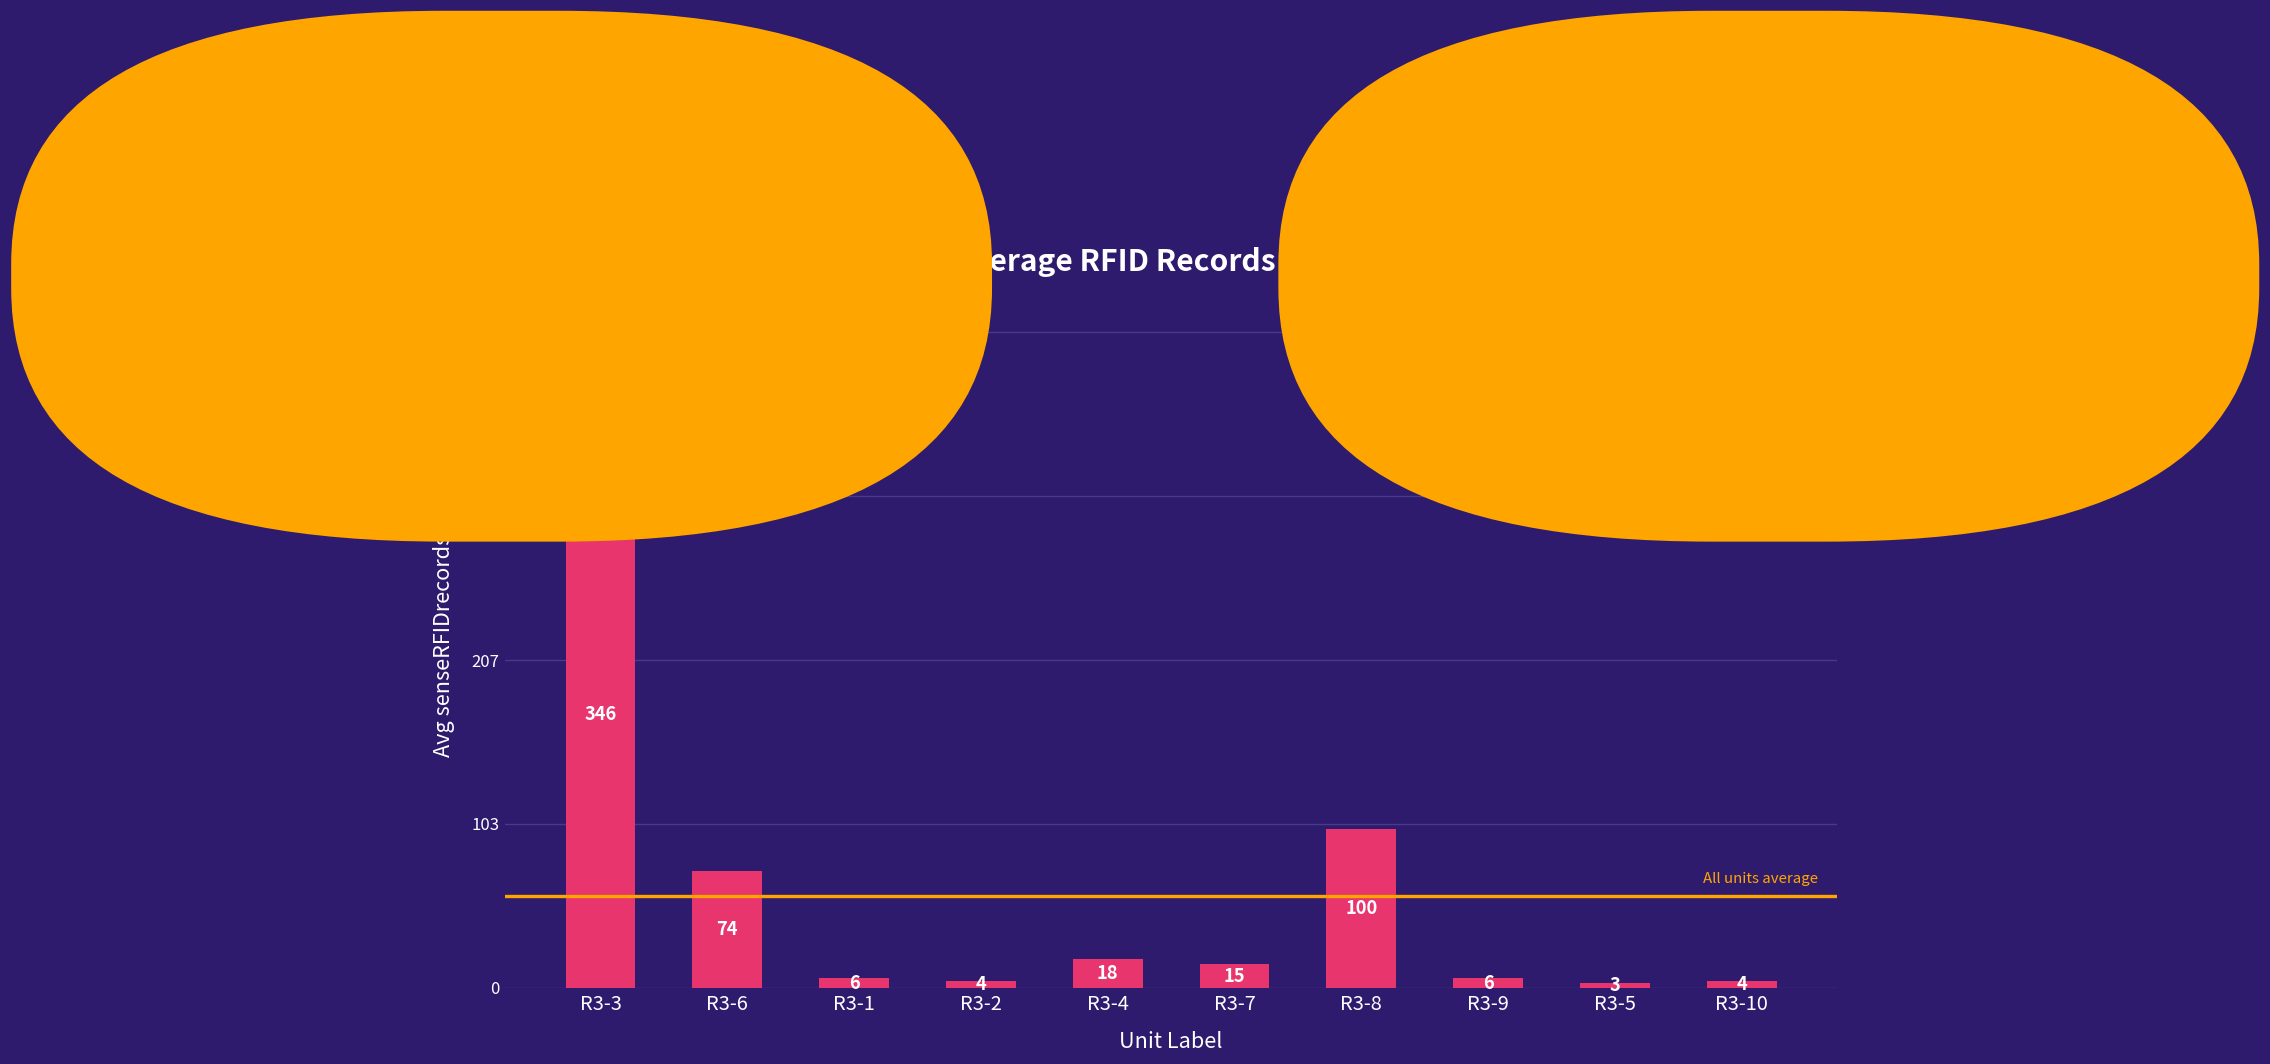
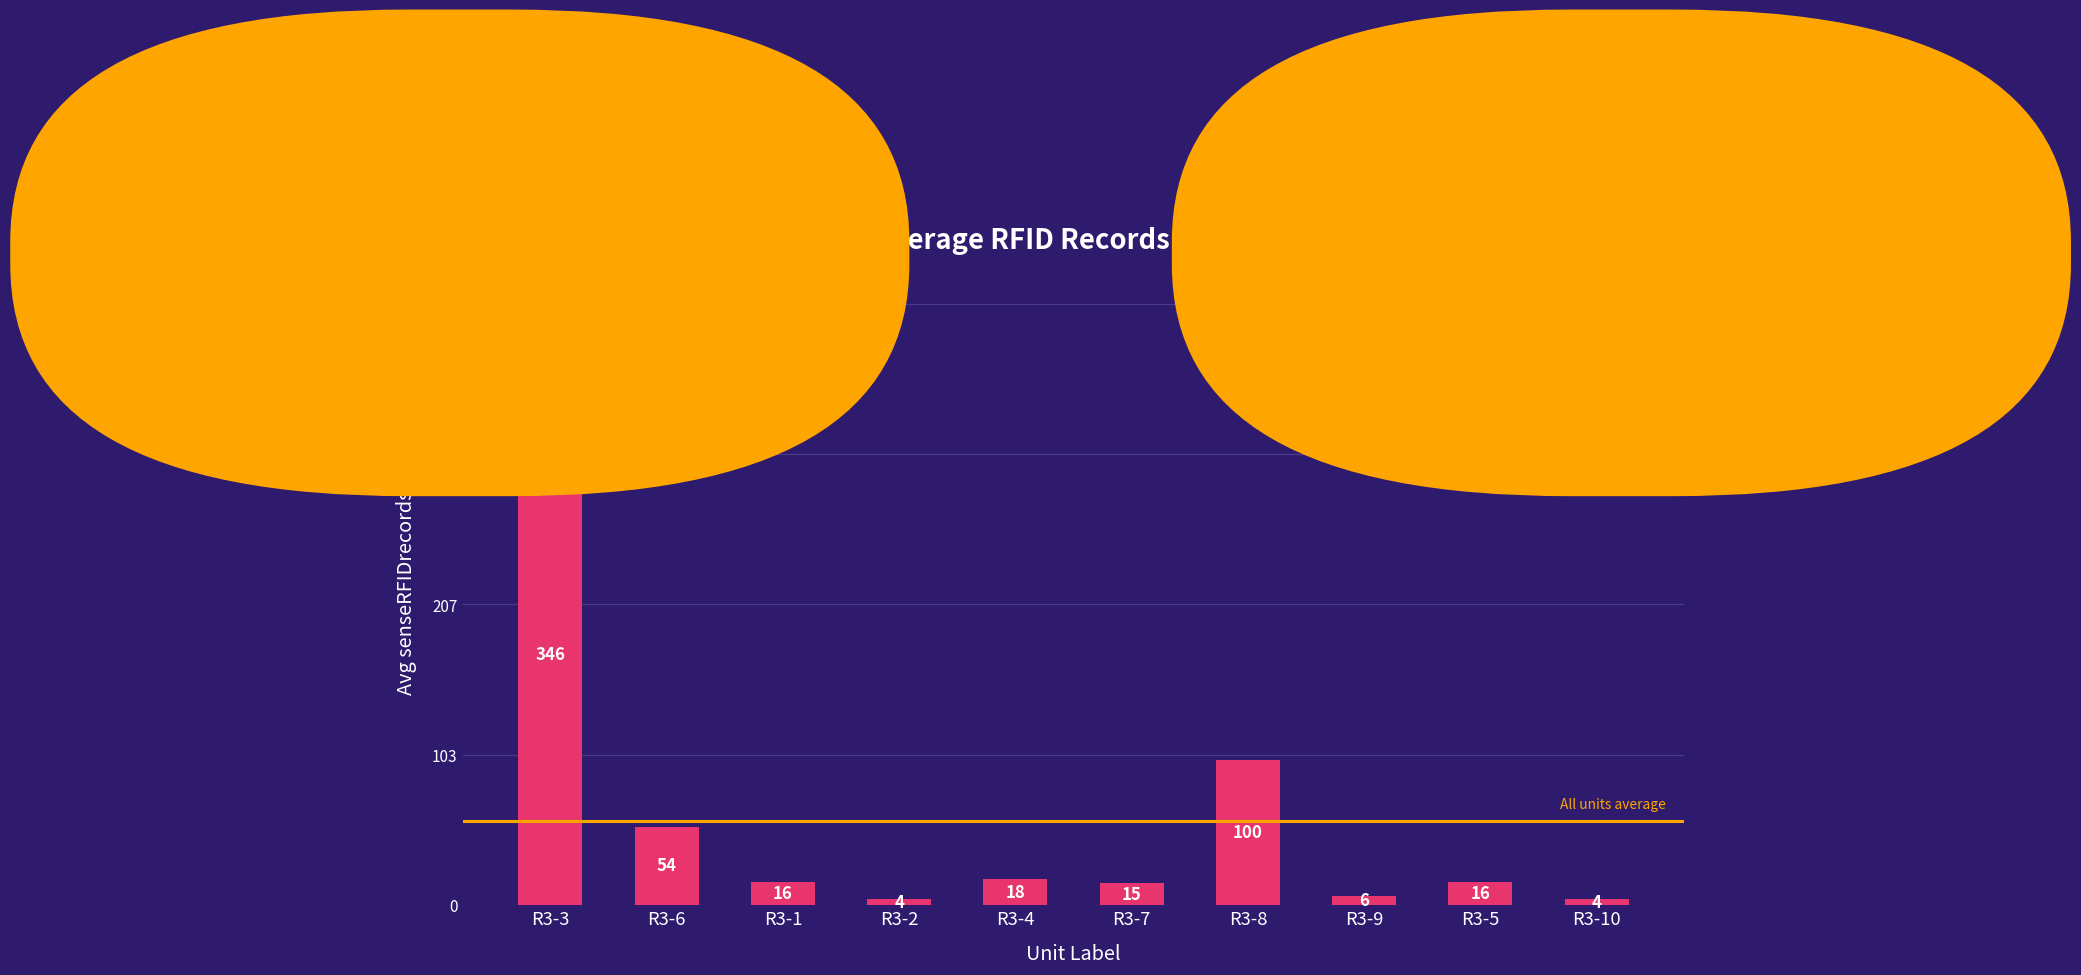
  {
    "R3-3": 346,
-   "R3-6": 74,
-   "R3-1": 6,
+   "R3-6": 54,
+   "R3-1": 16,
    "R3-2": 4,
    "R3-4": 18,
    "R3-7": 15,
    "R3-8": 100,
    "R3-9": 6,
-   "R3-5": 3,
+   "R3-5": 16,
    "R3-10": 4
  }
